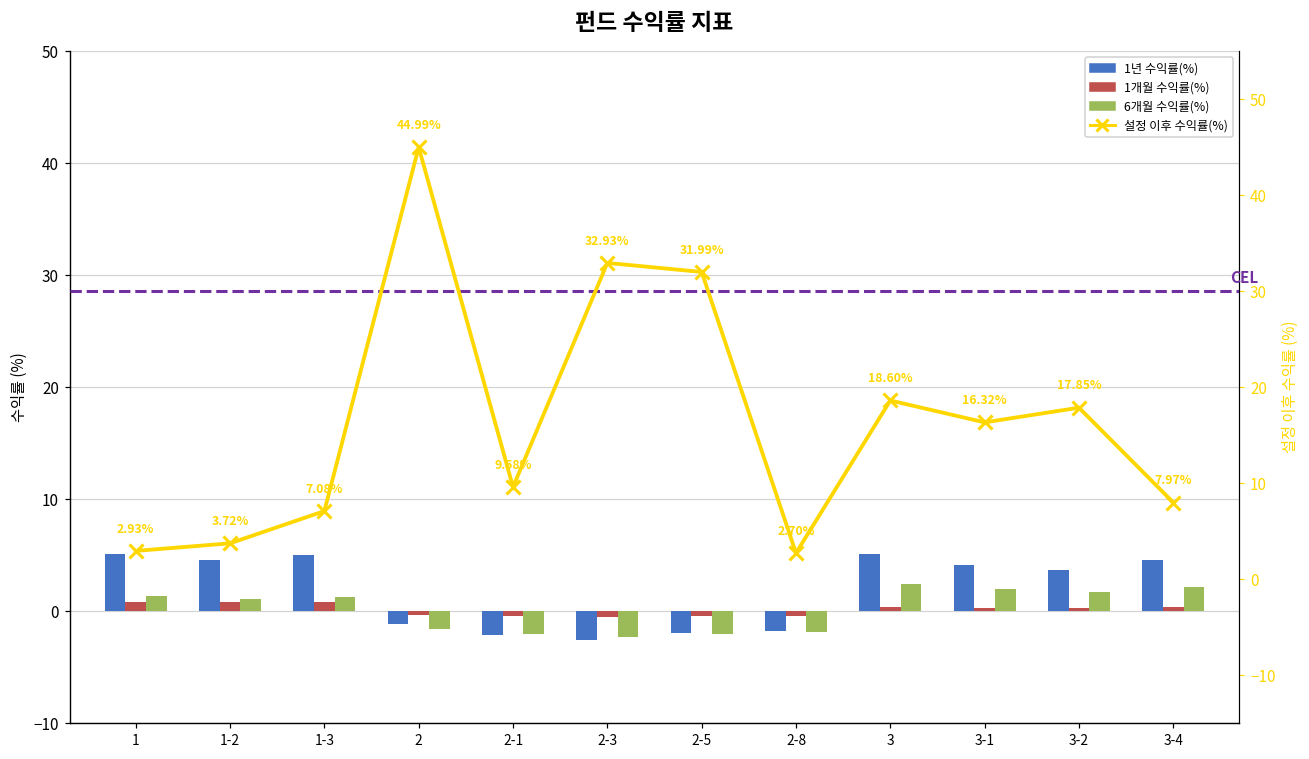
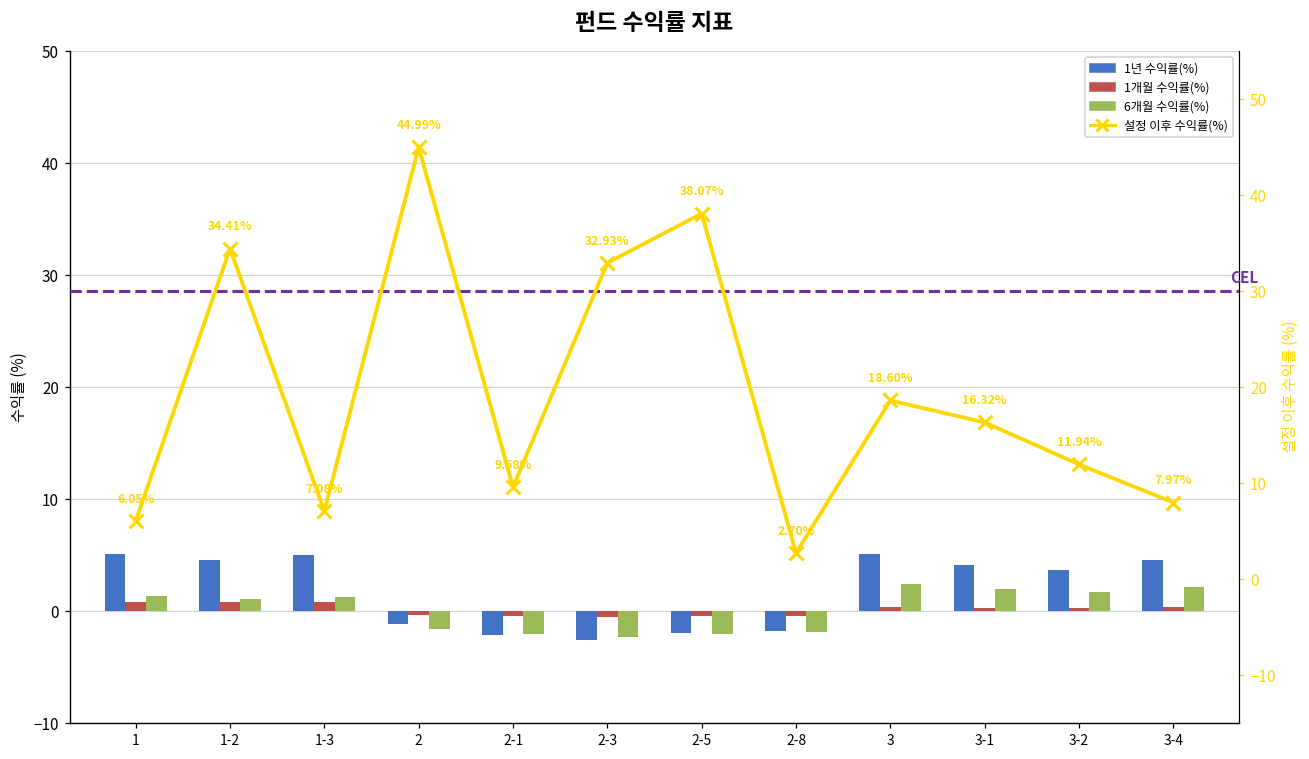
  {
    "설정 이후 수익률(%)": {
-     "1": "2.93%",
-     "1-2": "3.72%",
+     "1": "6.05%",
+     "1-2": "34.41%",
      "1-3": "7.08%",
      "2": "44.99%",
      "2-1": "9.58%",
      "2-3": "32.93%",
-     "2-5": "31.99%",
+     "2-5": "38.07%",
      "2-8": "2.70%",
      "3": "18.60%",
      "3-1": "16.32%",
-     "3-2": "17.85%",
+     "3-2": "11.94%",
      "3-4": "7.97%"
    }
  }
